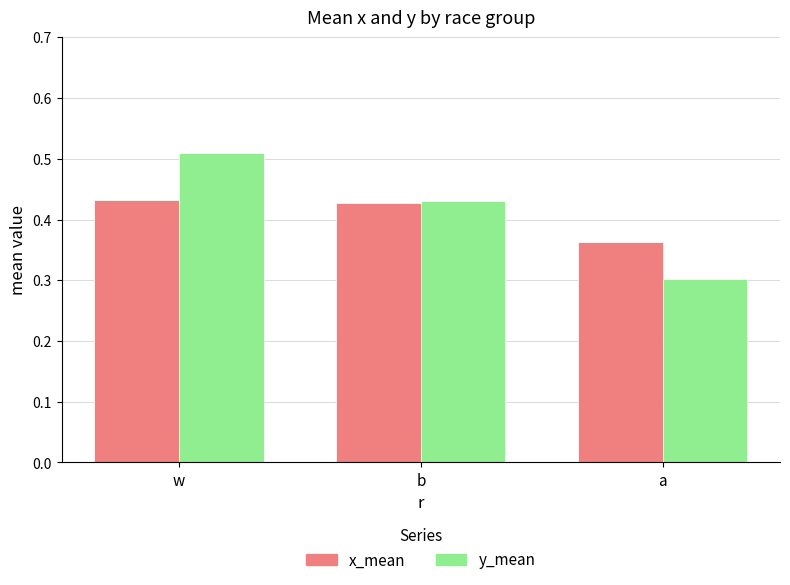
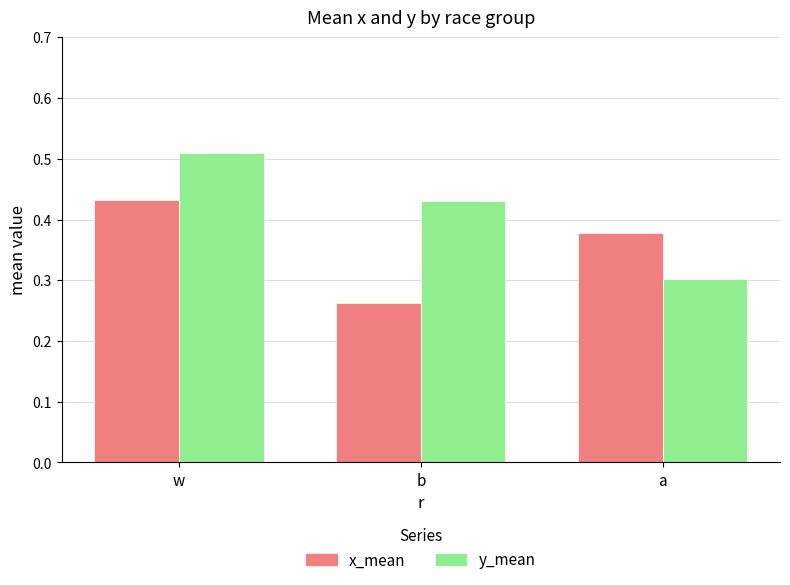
  {
    "x_mean": {
      "w": 0.43,
-     "b": 0.43,
-     "a": 0.36
+     "b": 0.26,
+     "a": 0.38
    },
    "y_mean": {
      "w": 0.51,
      "b": 0.43,
      "a": 0.30
    }
  }
